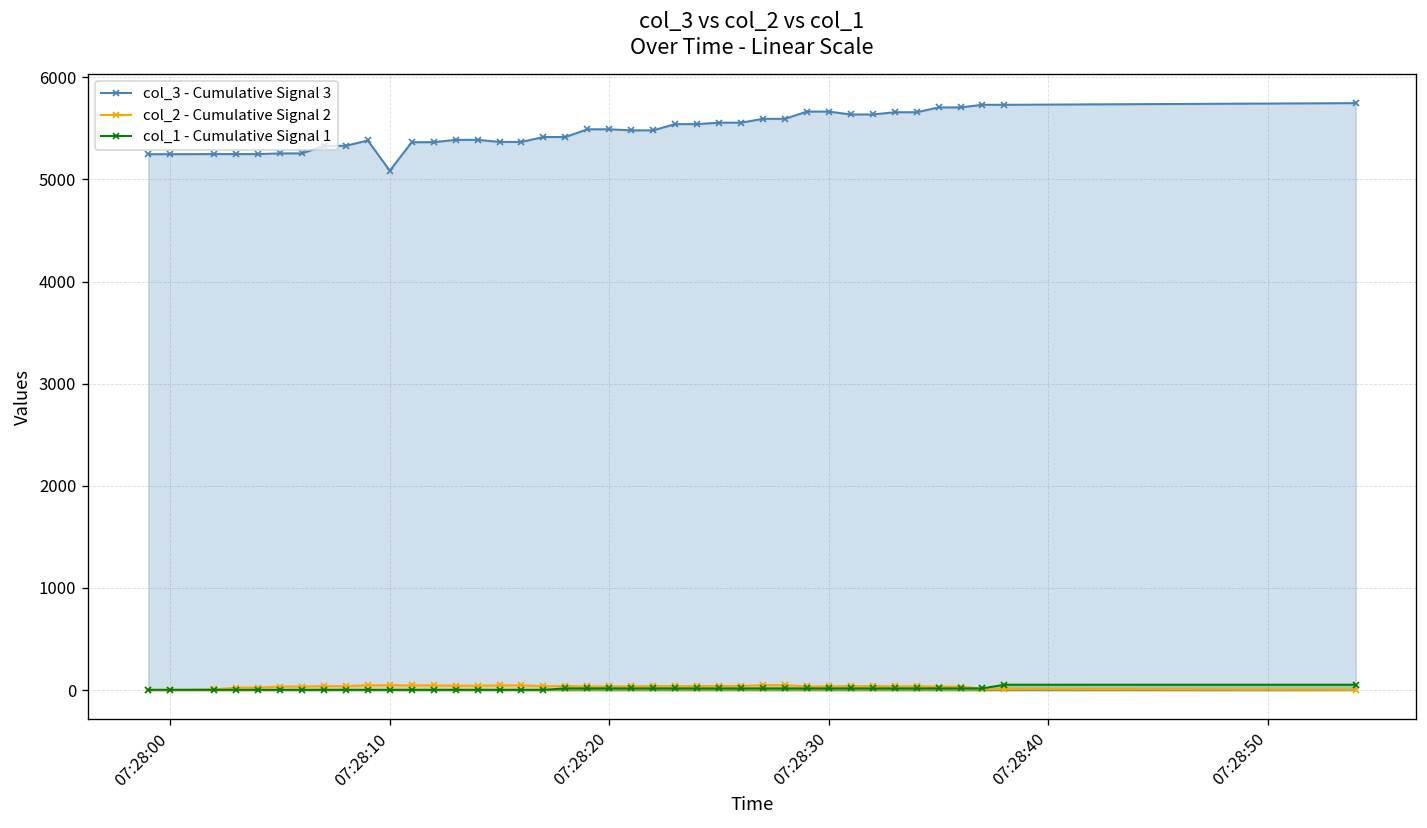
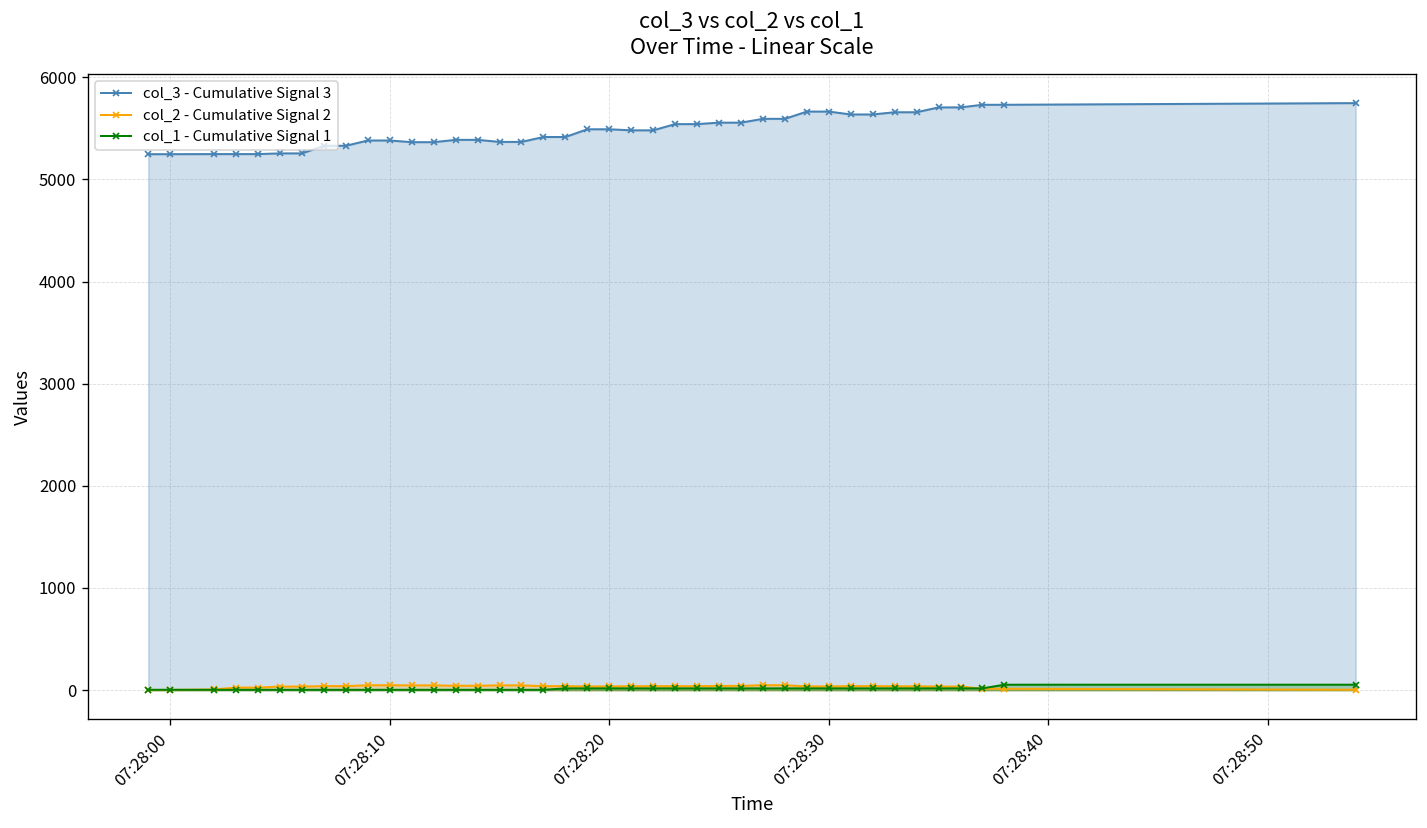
  {
    "col_3 - Cumulative Signal 3": {
-     "07:28:10": 5100,
+     "07:28:10": 5400,
      "07:28:20": 5500,
      "07:28:30": 5700
    },
    "col_2 - Cumulative Signal 2": {
      "07:28:10": 0
    },
    "col_1 - Cumulative Signal 1": {
      "07:28:10": 0
    }
  }
